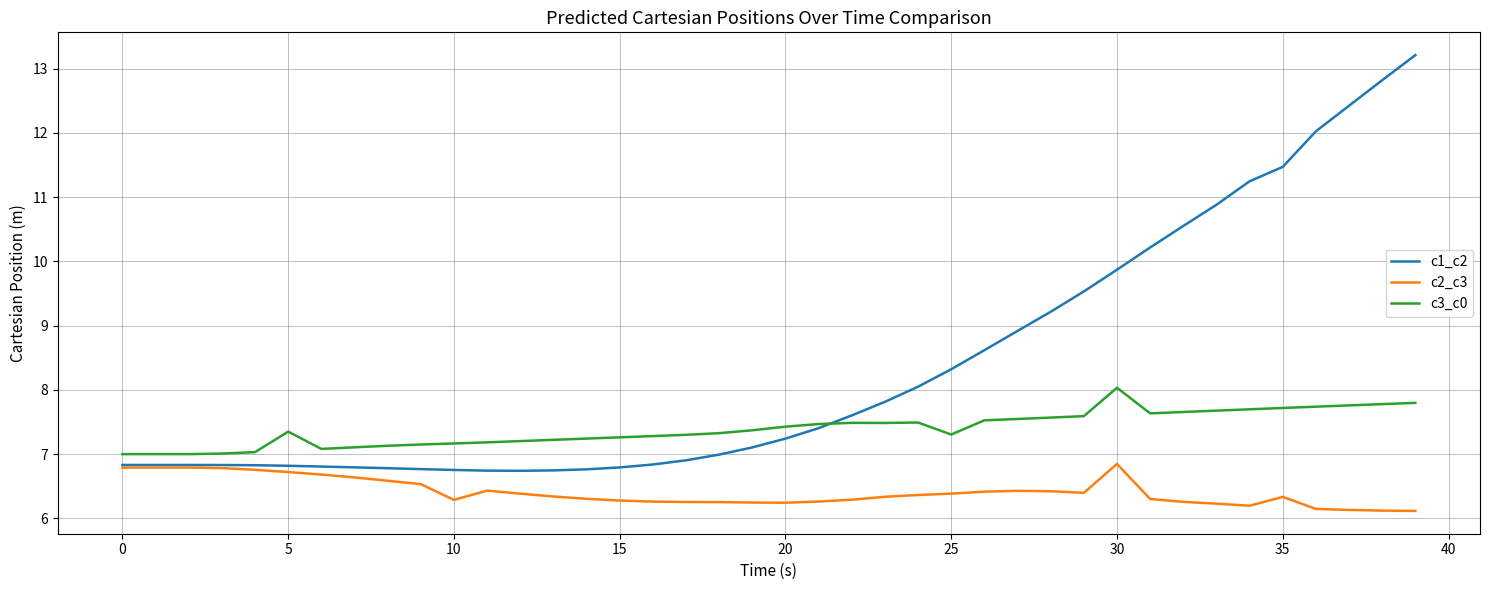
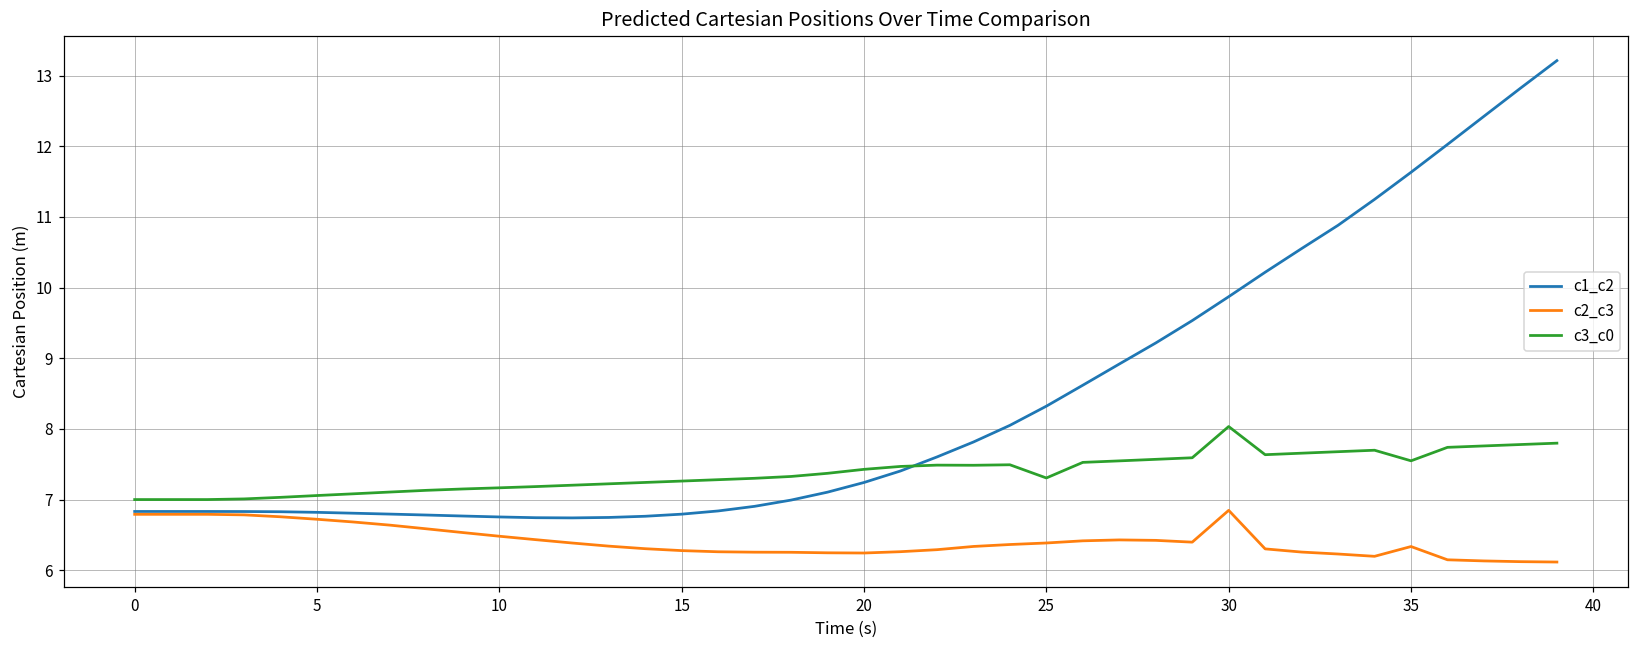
  {
    "c1_c2": {
      "0": 6.8,
      "5": 6.8,
      "10": 6.8,
      "15": 6.8,
      "20": 7.2,
      "25": 8.3,
      "30": 9.9,
-     "35": 11.5
+     "35": 11.6
    },
    "c2_c3": {
      "0": 6.8,
      "5": 6.7,
-     "10": 6.3,
+     "10": 6.5,
      "15": 6.3,
      "20": 6.2,
      "25": 6.4,
      "30": 6.8,
      "35": 6.3
    },
    "c3_c0": {
      "0": 7.0,
-     "5": 7.4,
+     "5": 7.1,
      "10": 7.2,
      "15": 7.3,
      "20": 7.4,
      "25": 7.3,
      "30": 8.0,
-     "35": 7.7
+     "35": 7.5
    }
  }
